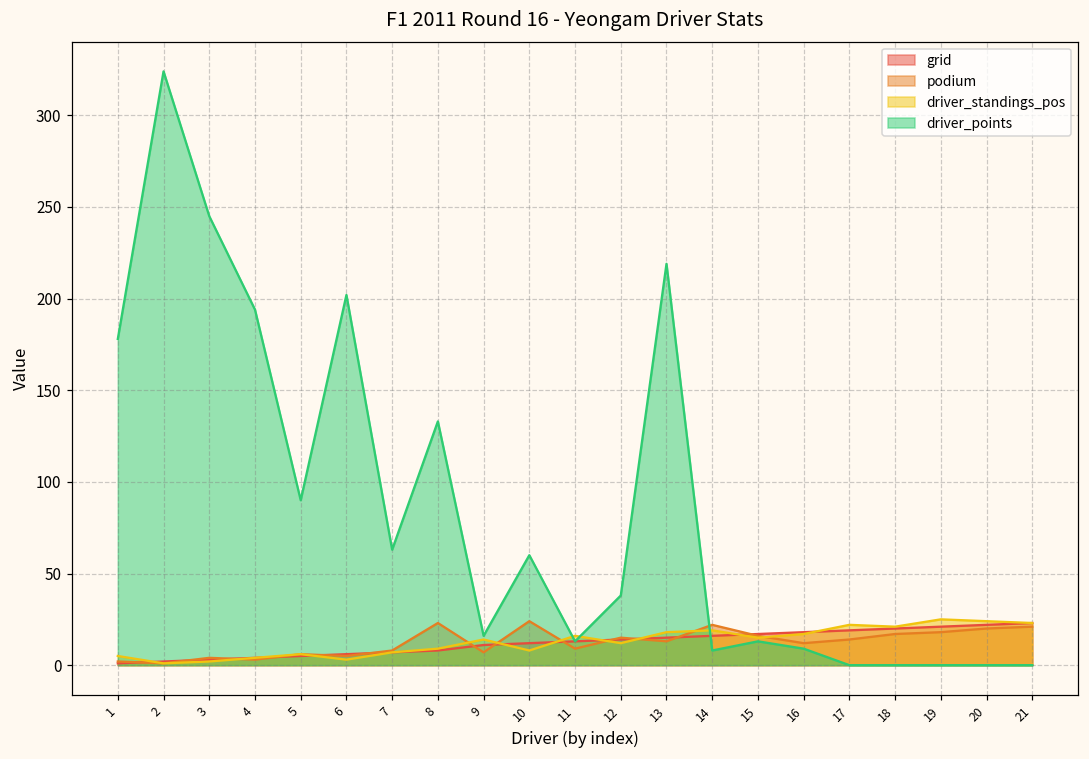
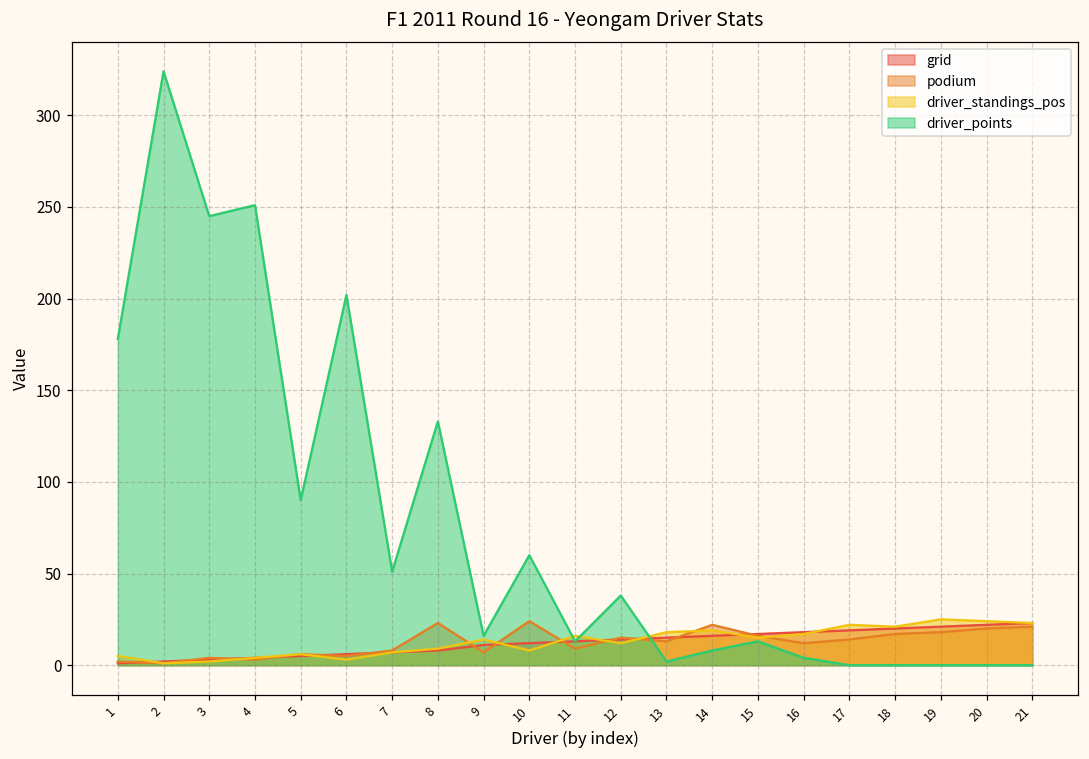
  {
    "driver_points": {
      "1": 178,
      "2": 324,
      "3": 245,
-     "4": 194,
+     "4": 251,
      "5": 90,
      "6": 202,
-     "7": 63,
+     "7": 51,
      "8": 133,
      "9": 16,
      "10": 60,
      "12": 38,
-     "13": 219,
+     "13": 2,
      "14": 8,
      "15": 13,
-     "16": 9,
+     "16": 4,
      "17": 0,
      "18": 0,
      "19": 0,
      "20": 0,
      "21": 0
    }
  }
